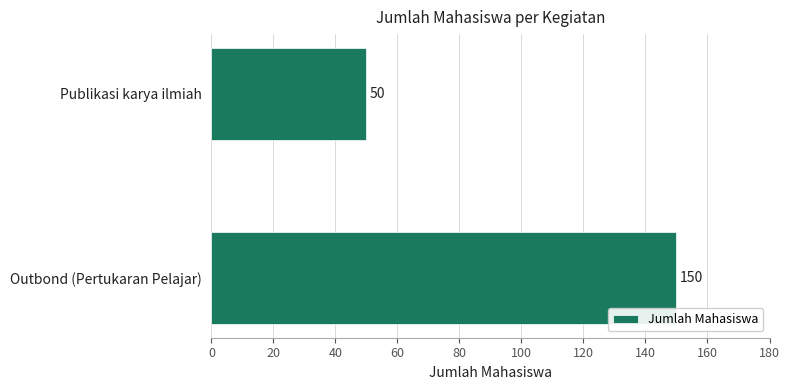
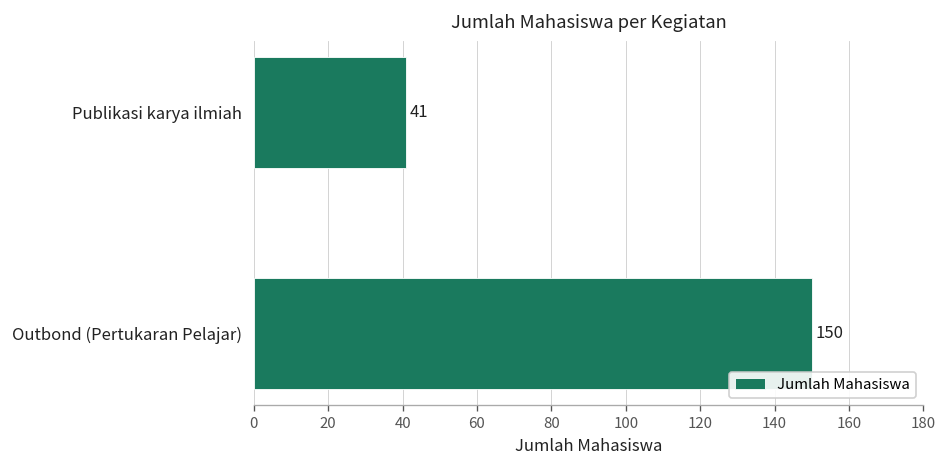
  {
-   "Publikasi karya ilmiah": 50,
+   "Publikasi karya ilmiah": 41,
    "Outbond (Pertukaran Pelajar)": 150
  }
